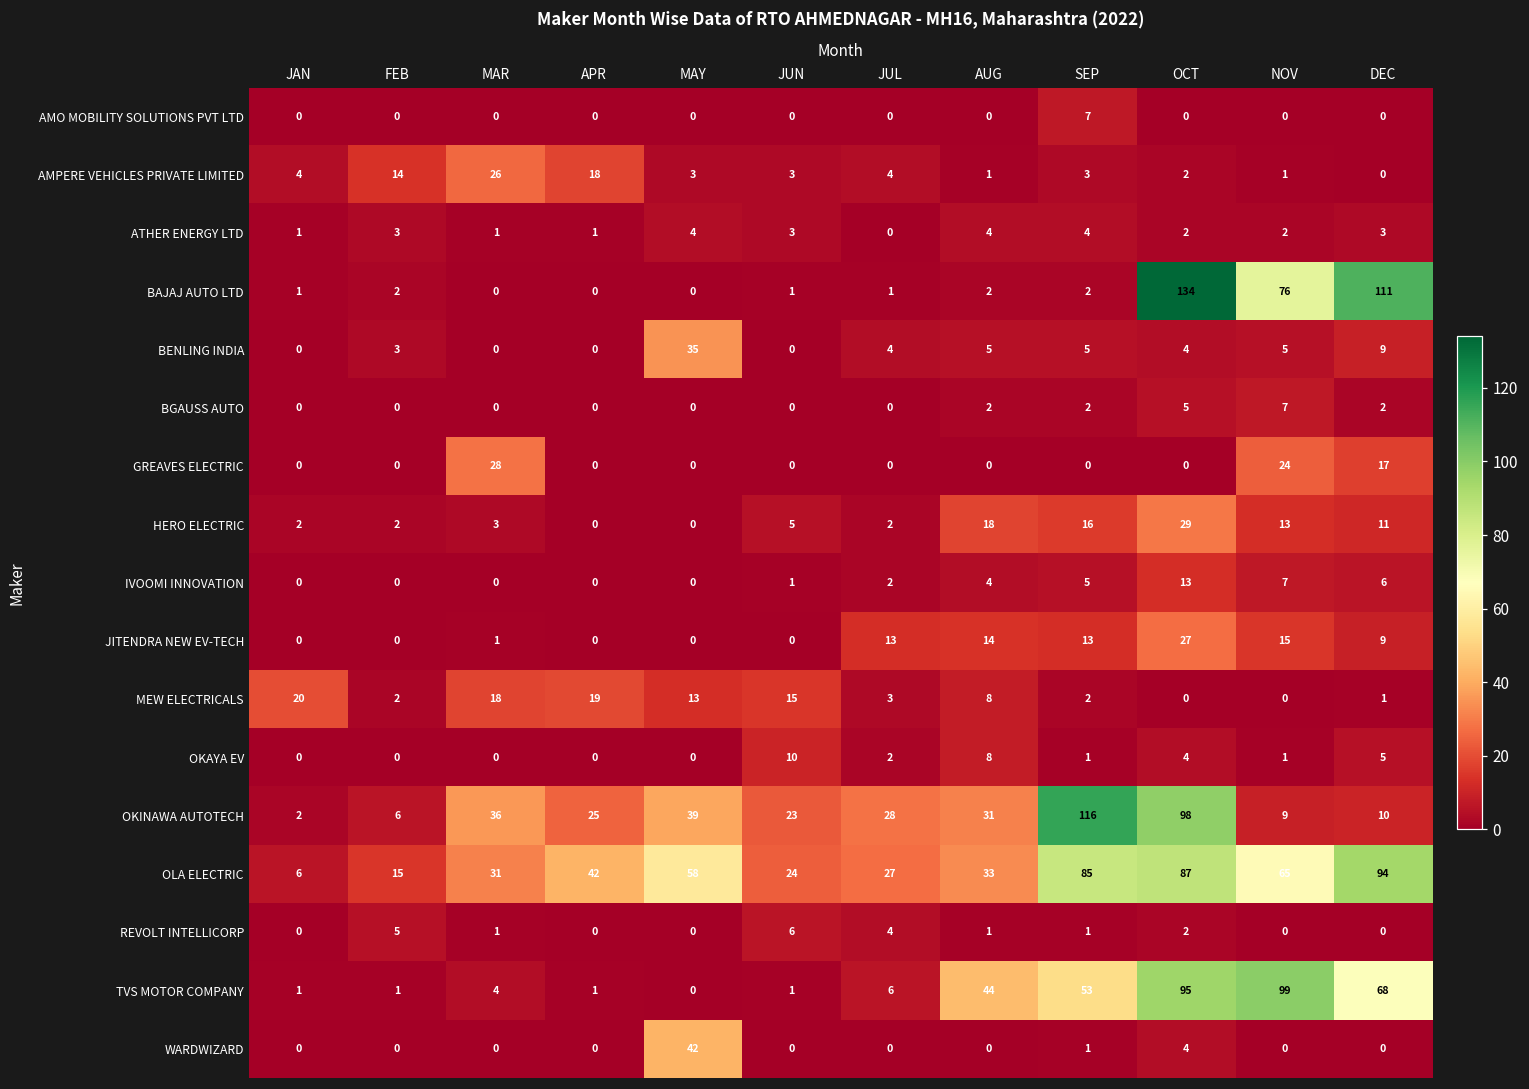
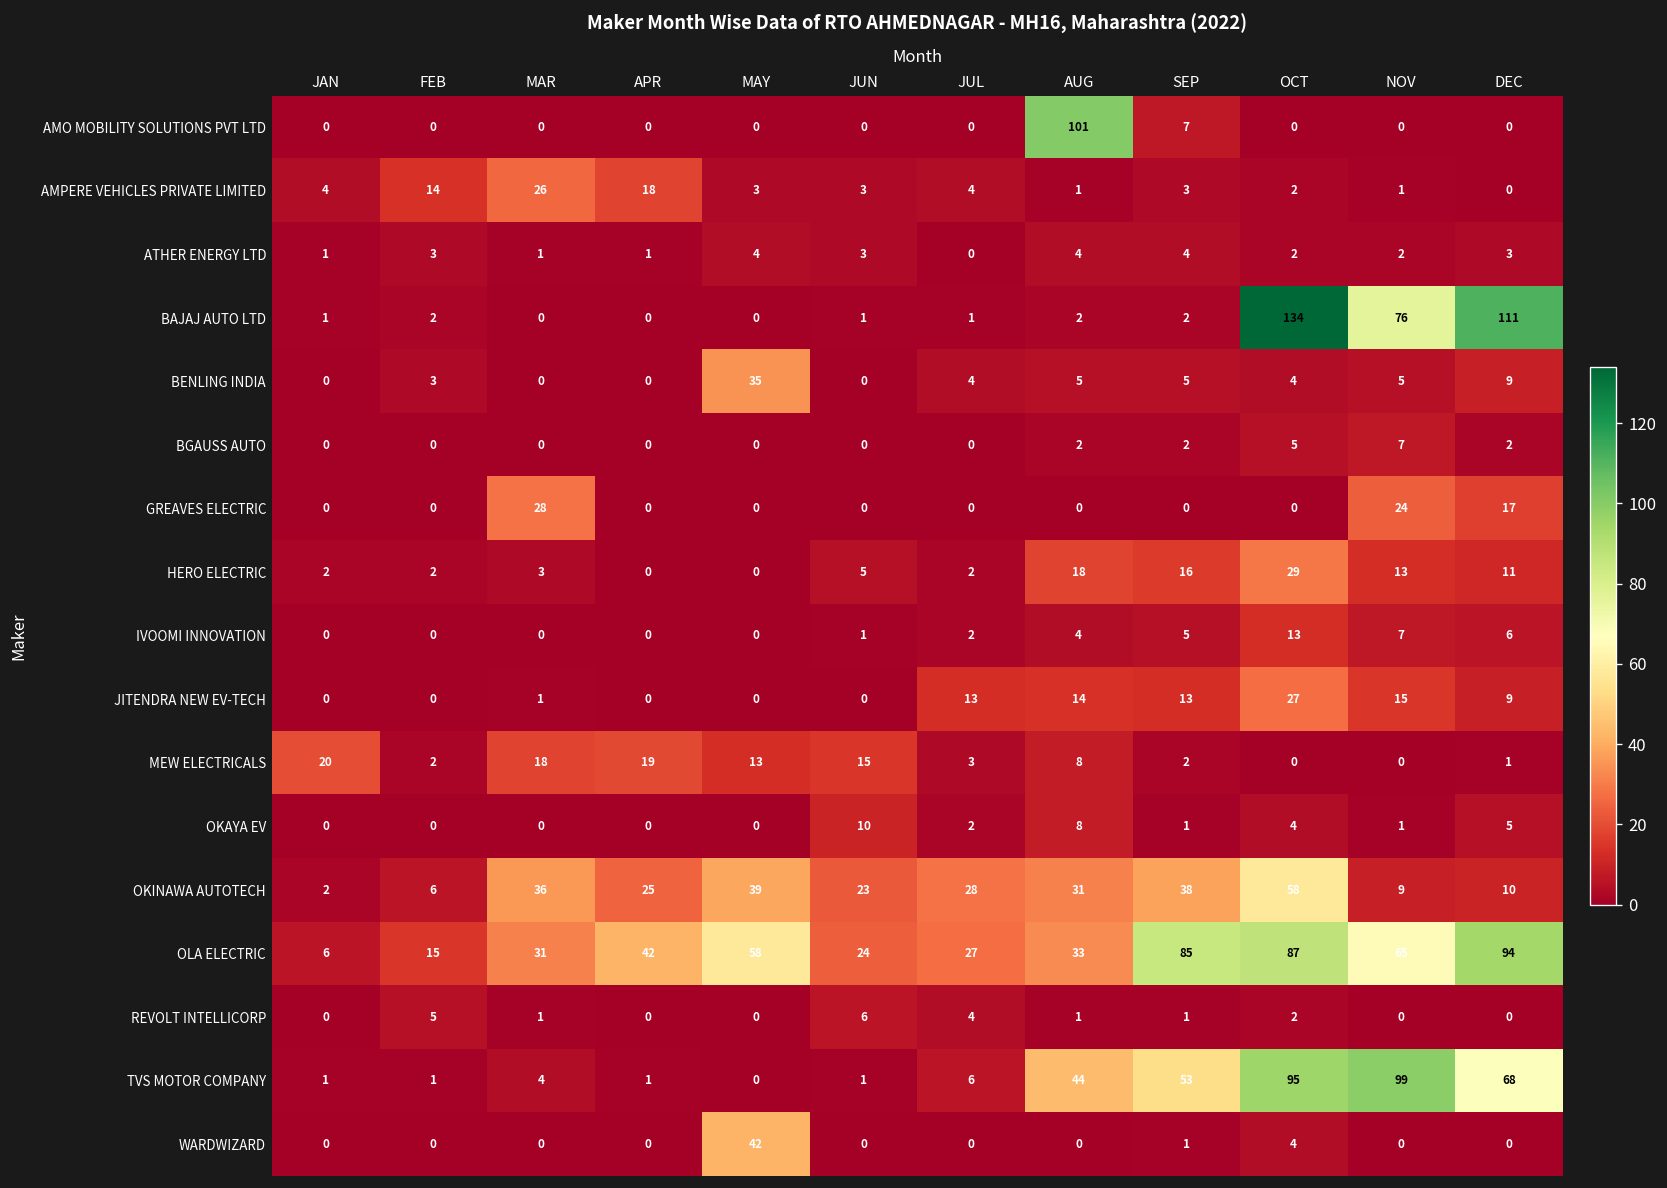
  {
    "AMO MOBILITY SOLUTIONS PVT LTD": {
      "JAN": 0,
      "FEB": 0,
      "MAR": 0,
      "APR": 0,
      "MAY": 0,
      "JUN": 0,
      "JUL": 0,
-     "AUG": 0,
+     "AUG": 101,
      "SEP": 7,
      "OCT": 0,
      "NOV": 0,
      "DEC": 0
    },
    "OKINAWA AUTOTECH": {
      "JAN": 2,
      "FEB": 6,
      "MAR": 36,
      "APR": 25,
      "MAY": 39,
      "JUN": 23,
      "JUL": 28,
      "AUG": 31,
-     "SEP": 116,
-     "OCT": 98,
+     "SEP": 38,
+     "OCT": 58,
      "NOV": 9,
      "DEC": 10
    }
  }
